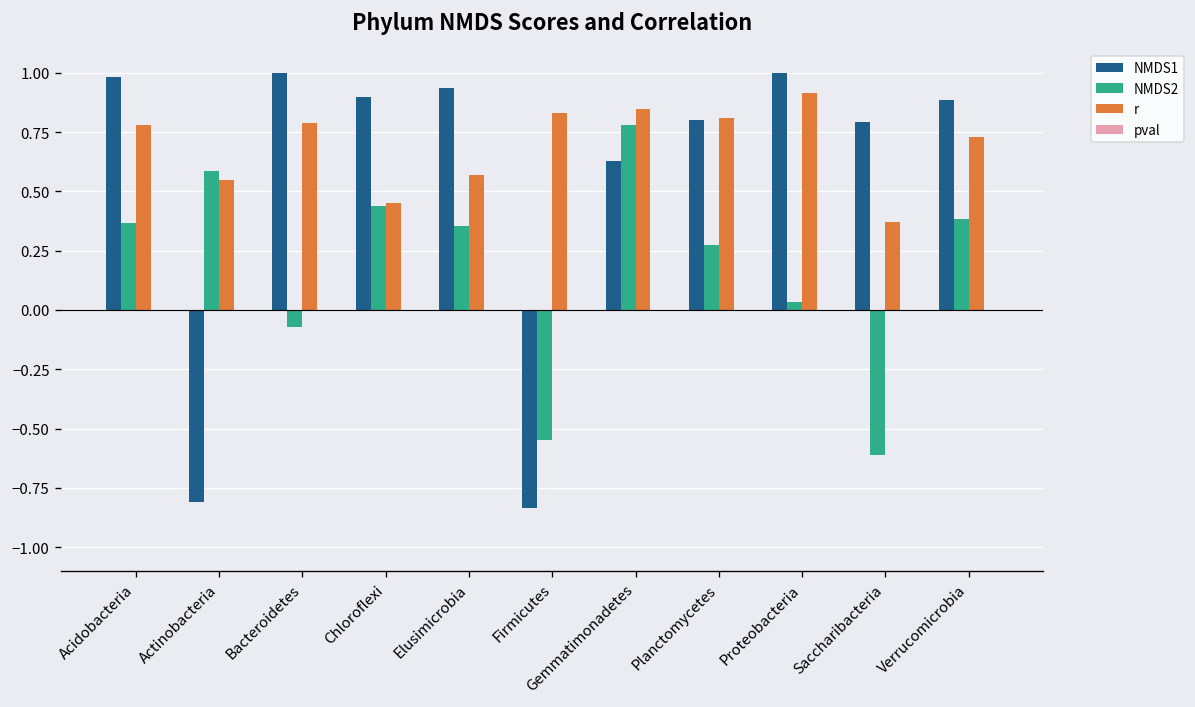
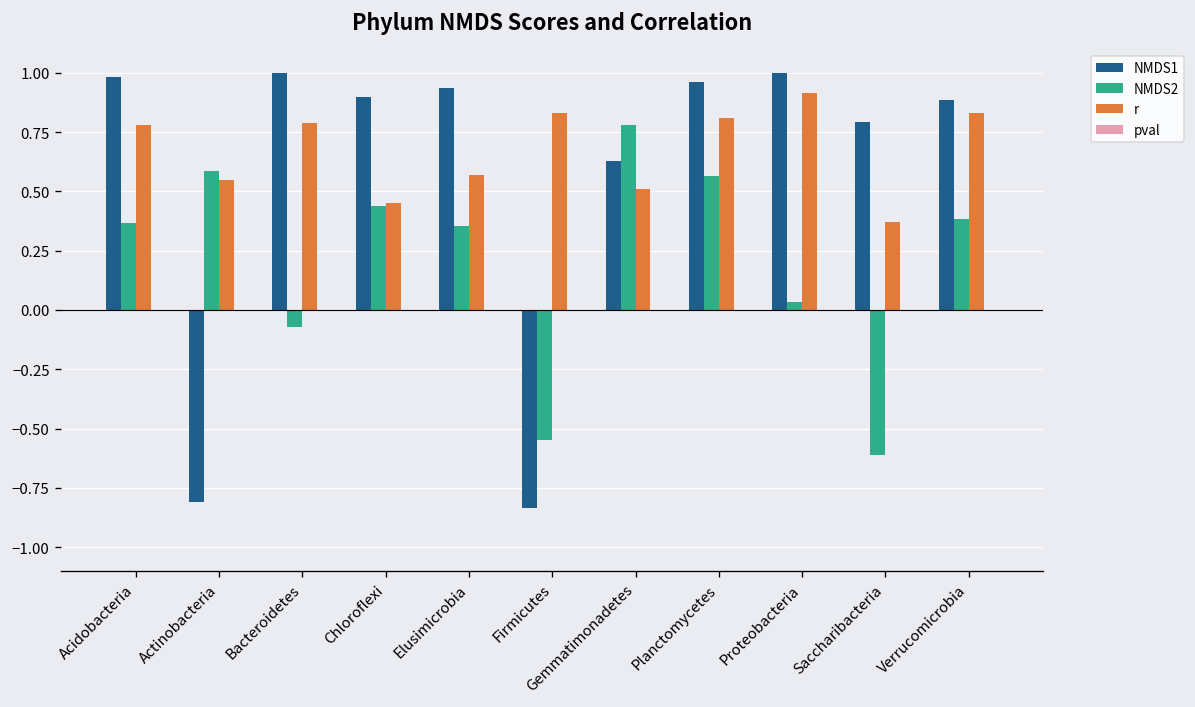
  {
    "NMDS1": {
      "Acidobacteria": 0.98,
      "Actinobacteria": -0.81,
      "Bacteroidetes": 1.00,
      "Chloroflexi": 0.90,
      "Elusimicrobia": 0.94,
      "Firmicutes": -0.84,
      "Gemmatimonadetes": 0.63,
-     "Planctomycetes": 0.80,
+     "Planctomycetes": 0.96,
      "Proteobacteria": 1.00,
      "Saccharibacteria": 0.79,
      "Verrucomicrobia": 0.88
    },
    "NMDS2": {
      "Acidobacteria": 0.37,
      "Actinobacteria": 0.59,
      "Bacteroidetes": -0.07,
      "Chloroflexi": 0.44,
      "Elusimicrobia": 0.35,
      "Firmicutes": -0.55,
      "Gemmatimonadetes": 0.78,
-     "Planctomycetes": 0.28,
+     "Planctomycetes": 0.56,
      "Proteobacteria": 0.03,
      "Saccharibacteria": -0.61,
      "Verrucomicrobia": 0.38
    },
    "r": {
      "Acidobacteria": 0.78,
      "Actinobacteria": 0.55,
      "Bacteroidetes": 0.79,
      "Chloroflexi": 0.45,
      "Elusimicrobia": 0.57,
      "Firmicutes": 0.83,
-     "Gemmatimonadetes": 0.85,
+     "Gemmatimonadetes": 0.51,
      "Planctomycetes": 0.81,
      "Proteobacteria": 0.92,
      "Saccharibacteria": 0.37,
-     "Verrucomicrobia": 0.73
+     "Verrucomicrobia": 0.83
    }
  }
